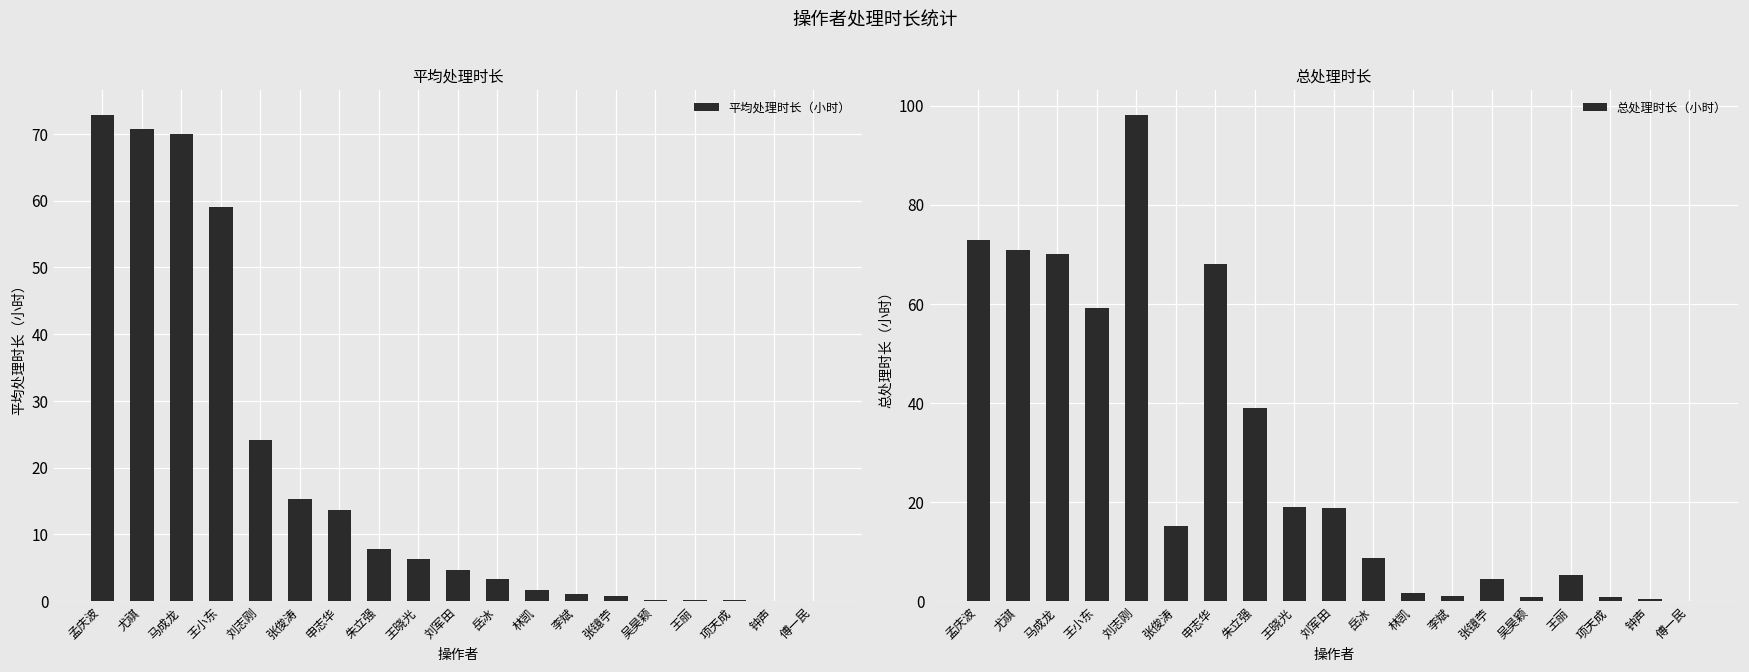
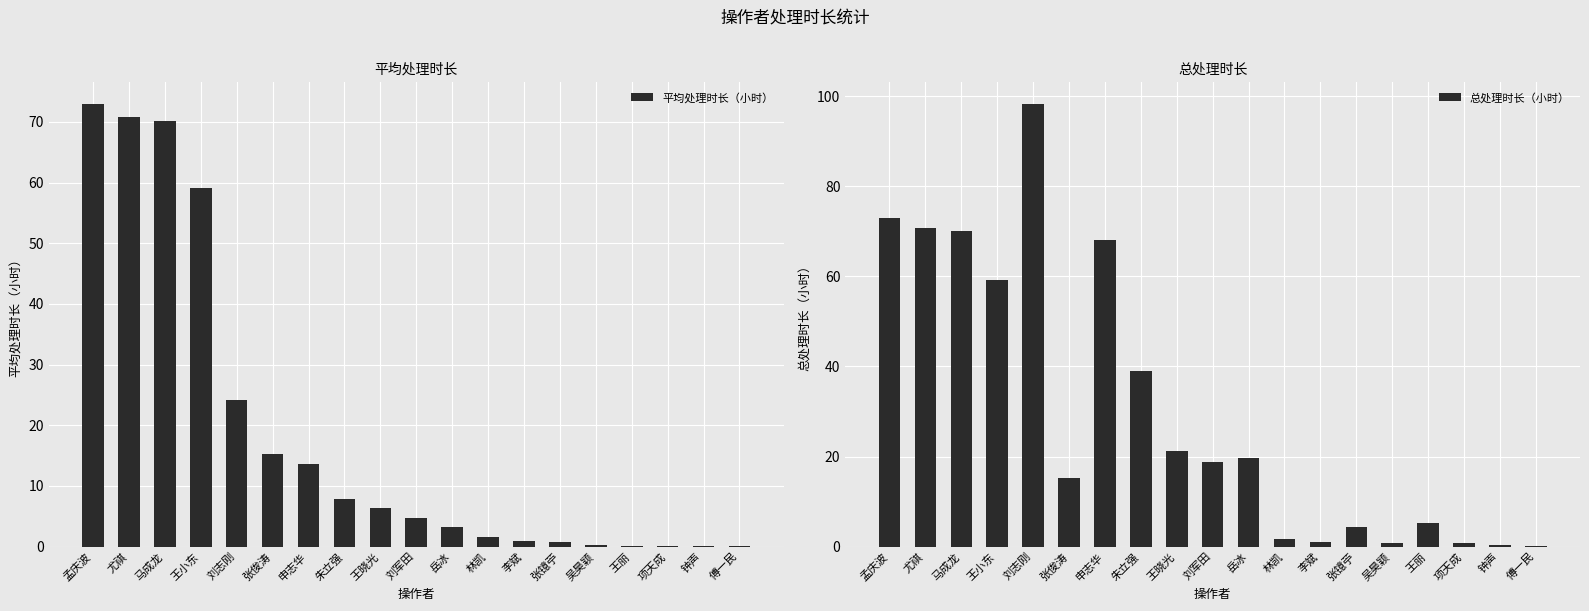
  {
    "平均处理时长": {
      "孟庆波": 73,
      "尤祺": 71,
      "马成龙": 70,
      "王小东": 59,
      "刘志刚": 24,
      "张俊涛": 15,
      "申志华": 14,
      "朱立强": 8,
      "王晓光": 6,
      "刘军田": 5,
      "岳冰": 3,
      "林凯": 2,
      "李斌": 1,
      "张镱苧": 1
    },
    "总处理时长": {
      "孟庆波": 73,
      "尤祺": 71,
      "马成龙": 70,
      "王小东": 59,
      "刘志刚": 98,
      "张俊涛": 15,
      "申志华": 68,
      "朱立强": 39,
-     "王晓光": 19,
+     "王晓光": 21,
      "刘军田": 19,
-     "岳冰": 9,
+     "岳冰": 20,
      "林凯": 2,
      "李斌": 1,
      "张镱苧": 4,
      "吴昊颖": 1,
      "王丽": 5,
      "项天成": 1
    }
  }
